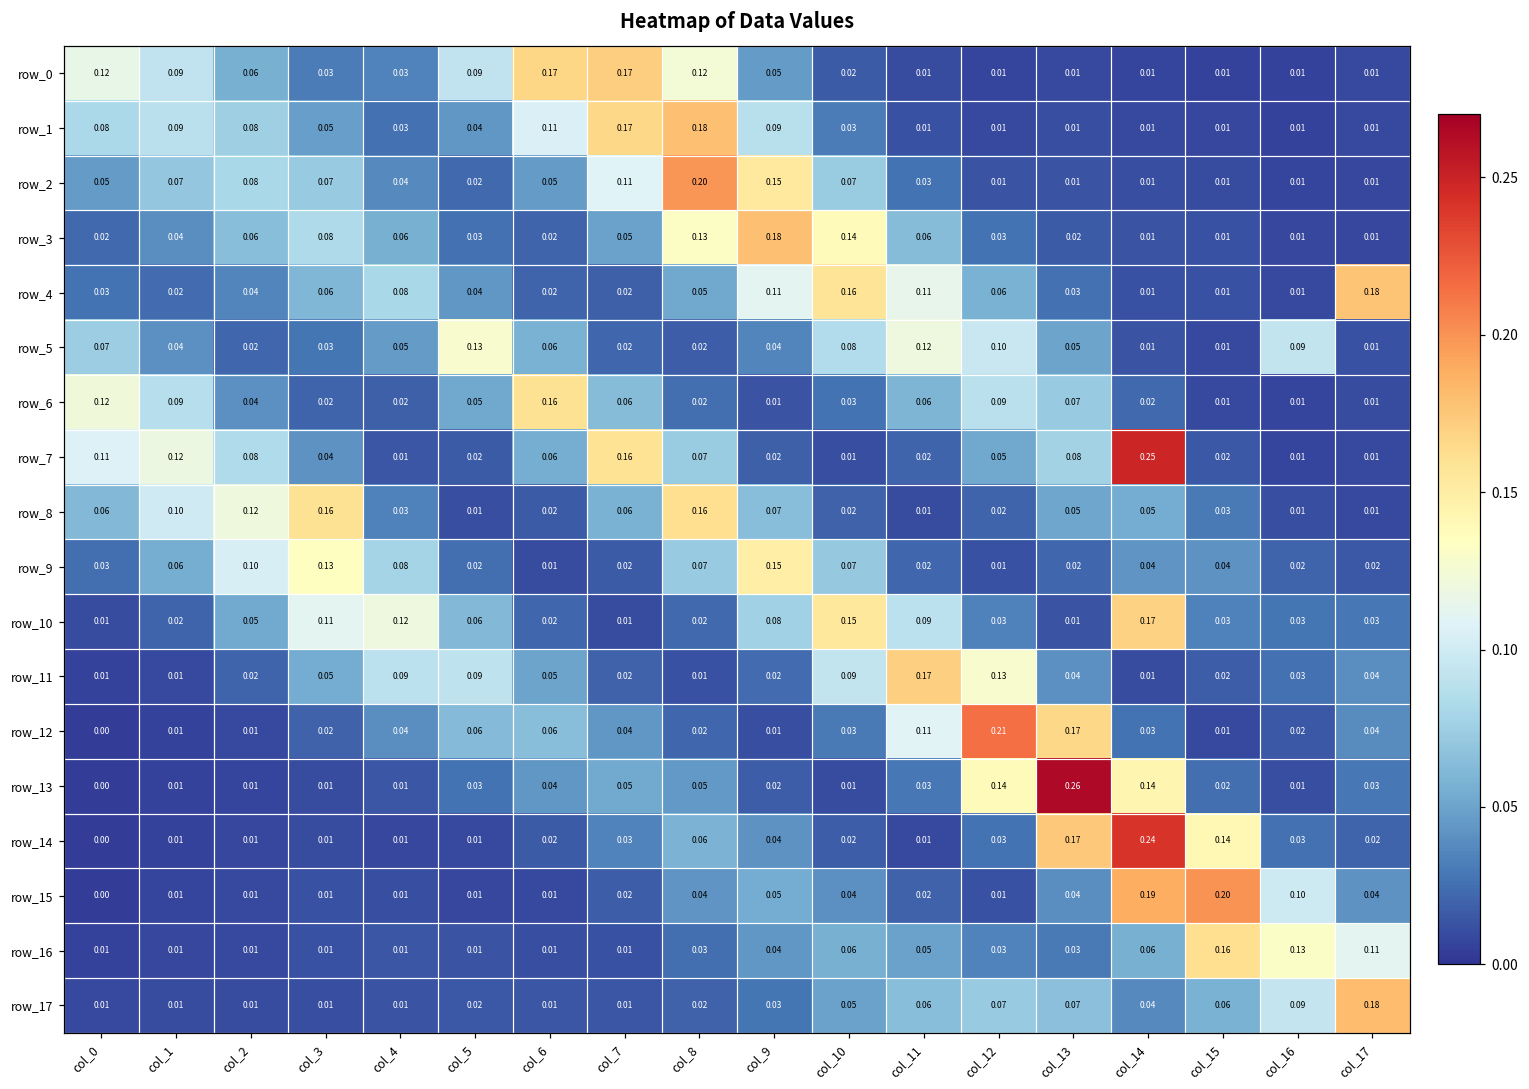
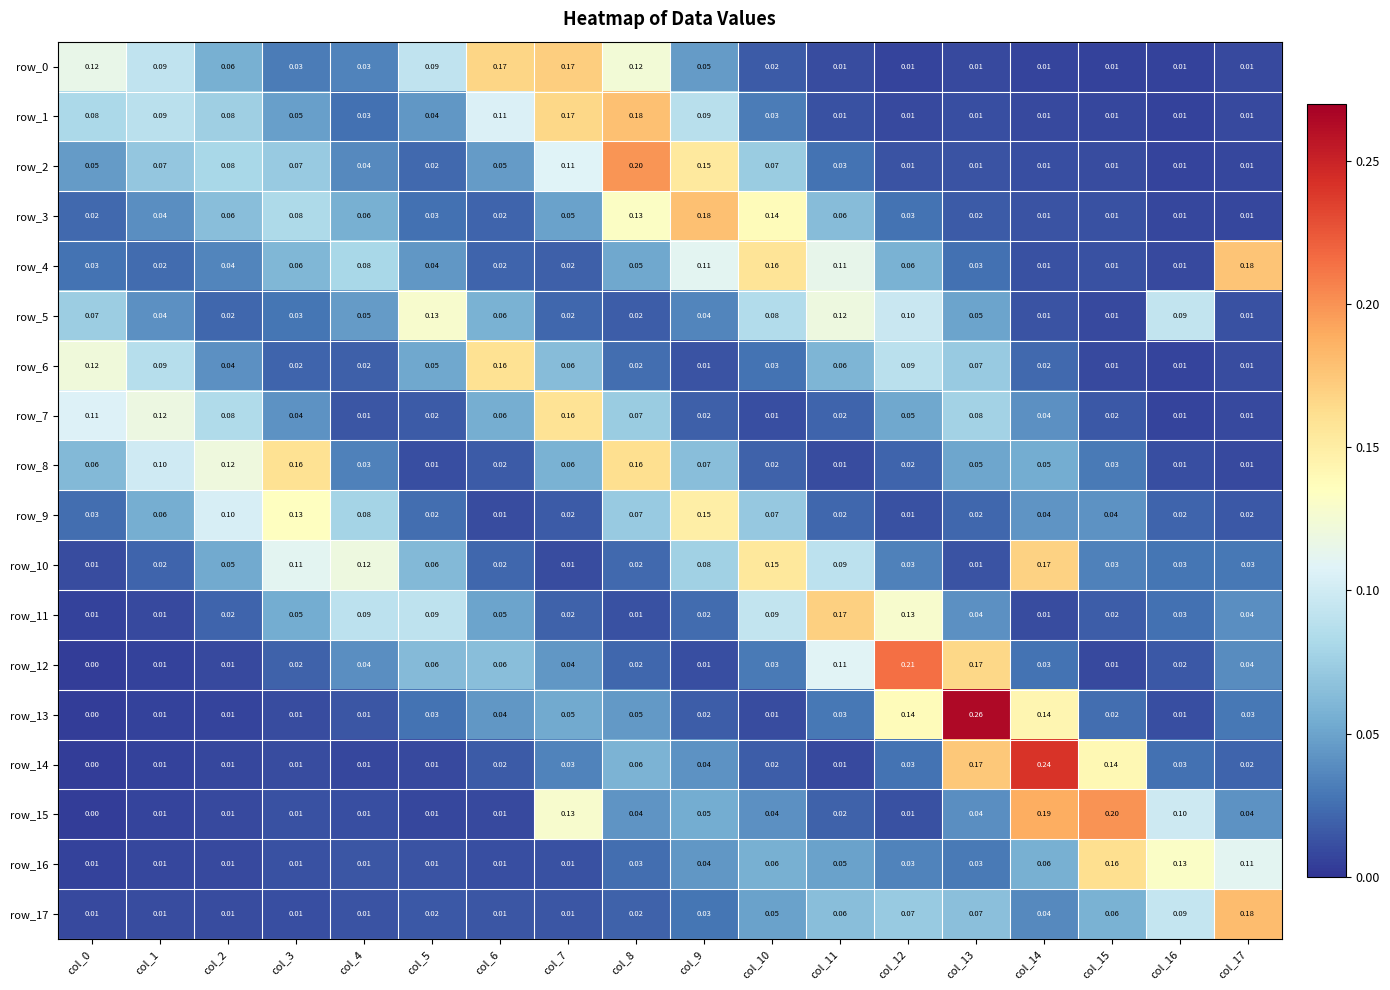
  {
    "row_7": {
      "col_0": 0.11,
      "col_1": 0.12,
      "col_2": 0.08,
      "col_3": 0.04,
      "col_4": 0.01,
      "col_5": 0.02,
      "col_6": 0.06,
      "col_7": 0.16,
      "col_8": 0.07,
      "col_9": 0.02,
      "col_10": 0.01,
      "col_11": 0.02,
      "col_12": 0.05,
      "col_13": 0.08,
-     "col_14": 0.25,
+     "col_14": 0.04,
      "col_15": 0.02,
      "col_16": 0.01,
      "col_17": 0.01
    },
    "row_15": {
      "col_0": 0.00,
      "col_1": 0.01,
      "col_2": 0.01,
      "col_3": 0.01,
      "col_4": 0.01,
      "col_5": 0.01,
      "col_6": 0.01,
-     "col_7": 0.02,
+     "col_7": 0.13,
      "col_8": 0.04,
      "col_9": 0.05,
      "col_10": 0.04,
      "col_11": 0.02,
      "col_12": 0.01,
      "col_13": 0.04,
      "col_14": 0.19,
      "col_15": 0.20,
      "col_16": 0.10,
      "col_17": 0.04
    }
  }
